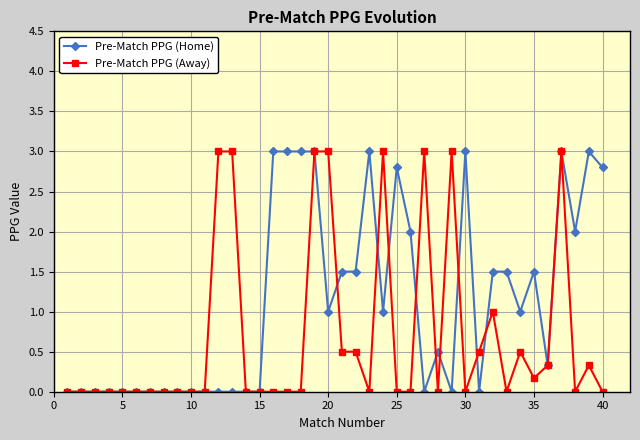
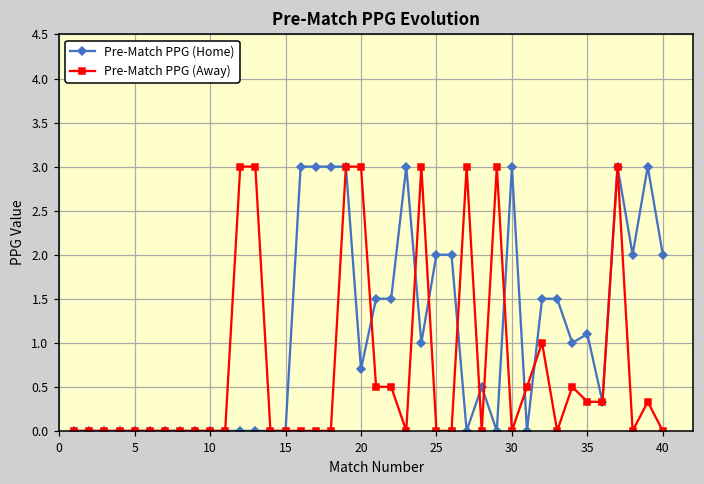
  {
    "Pre-Match PPG (Home)": {
-     "20": 1.0,
-     "25": 2.8,
+     "20": 0.7,
+     "25": 2.0,
      "30": 3.0,
-     "35": 1.5,
-     "40": 2.8
+     "35": 1.1,
+     "40": 2.0
    },
    "Pre-Match PPG (Away)": {
      "20": 3.0,
      "25": 0.0,
      "30": 0.0,
-     "35": 0.2,
+     "35": 0.3,
      "40": 0.0
    }
  }
